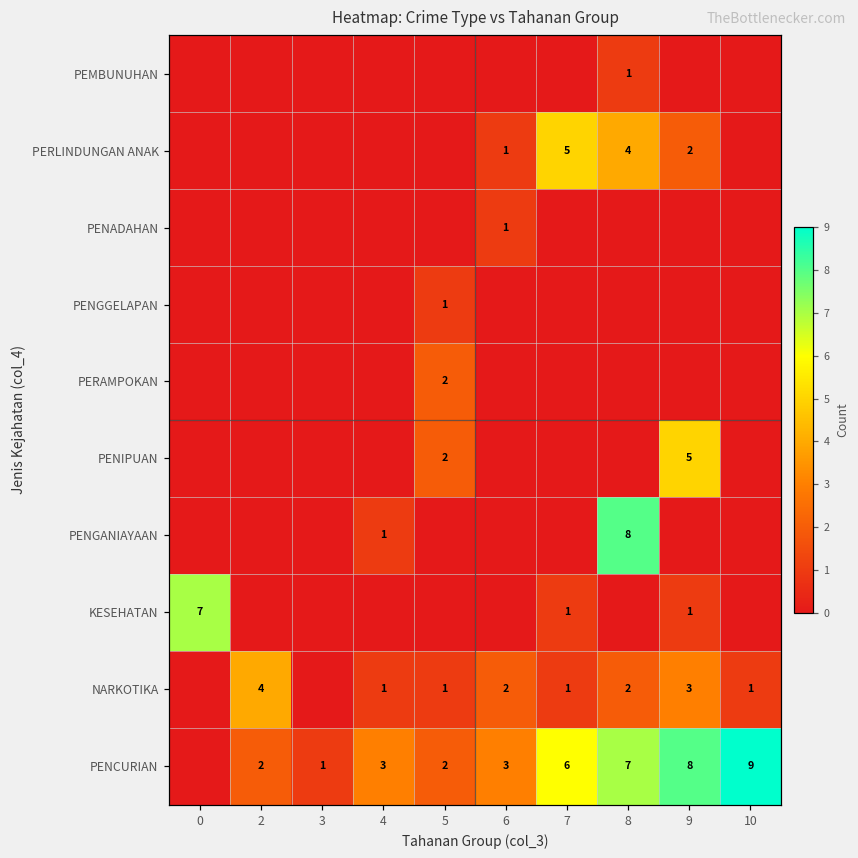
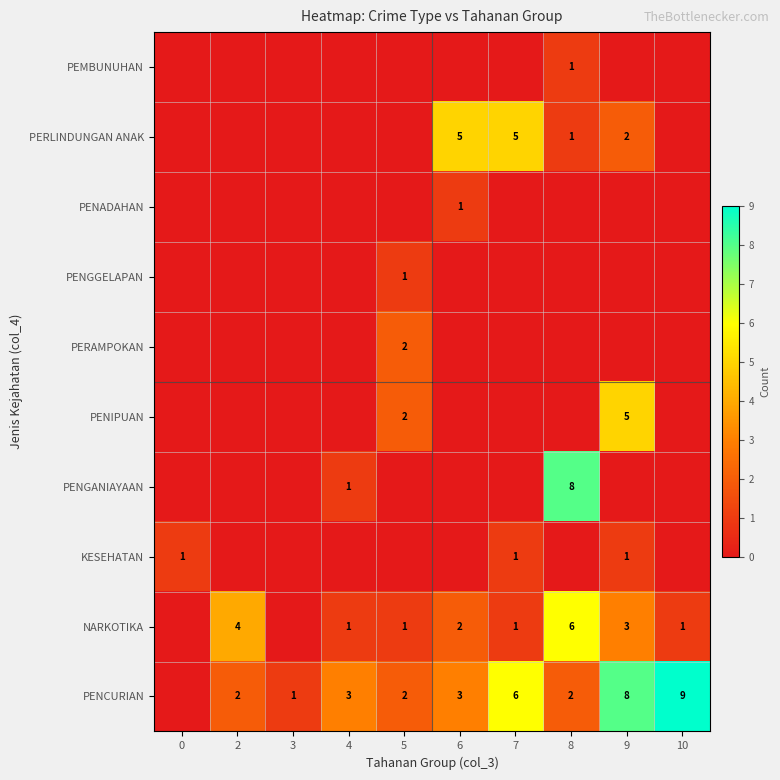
  {
    "PEMBUNUHAN": {
      "8": 1
    },
    "PERLINDUNGAN ANAK": {
-     "6": 1,
+     "6": 5,
      "7": 5,
-     "8": 4,
+     "8": 1,
      "9": 2
    },
    "PENADAHAN": {
      "6": 1
    },
    "PENGGELAPAN": {
      "5": 1
    },
    "PERAMPOKAN": {
      "5": 2
    },
    "PENIPUAN": {
      "5": 2,
      "9": 5
    },
    "PENGANIAYAAN": {
      "4": 1,
      "8": 8
    },
    "KESEHATAN": {
-     "0": 7,
+     "0": 1,
      "7": 1,
      "9": 1
    },
    "NARKOTIKA": {
      "2": 4,
      "4": 1,
      "5": 1,
      "6": 2,
      "7": 1,
-     "8": 2,
+     "8": 6,
      "9": 3,
      "10": 1
    },
    "PENCURIAN": {
      "2": 2,
      "3": 1,
      "4": 3,
      "5": 2,
      "6": 3,
      "7": 6,
-     "8": 7,
+     "8": 2,
      "9": 8,
      "10": 9
    }
  }
